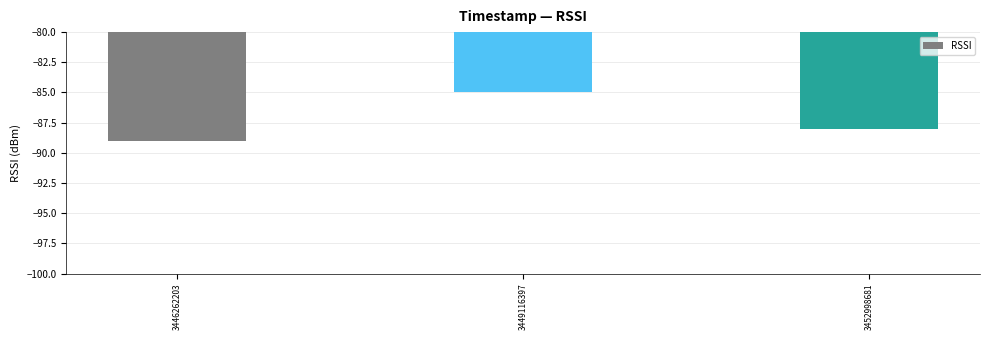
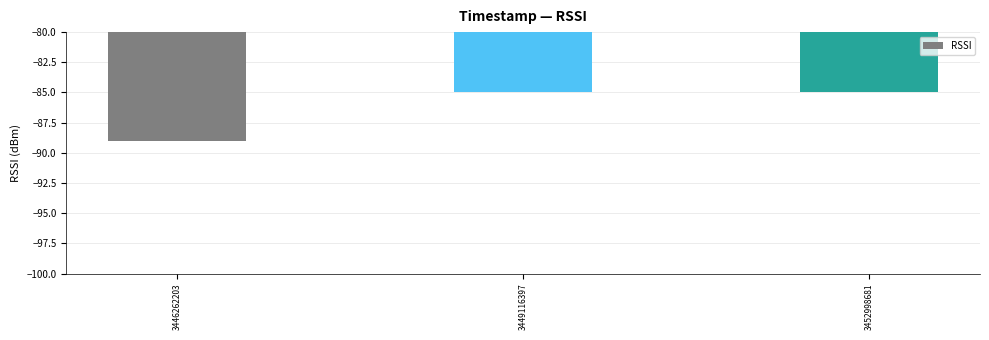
  {
    "3446262203": -89,
    "3449116397": -85,
-   "3452998681": -88
+   "3452998681": -85
  }
